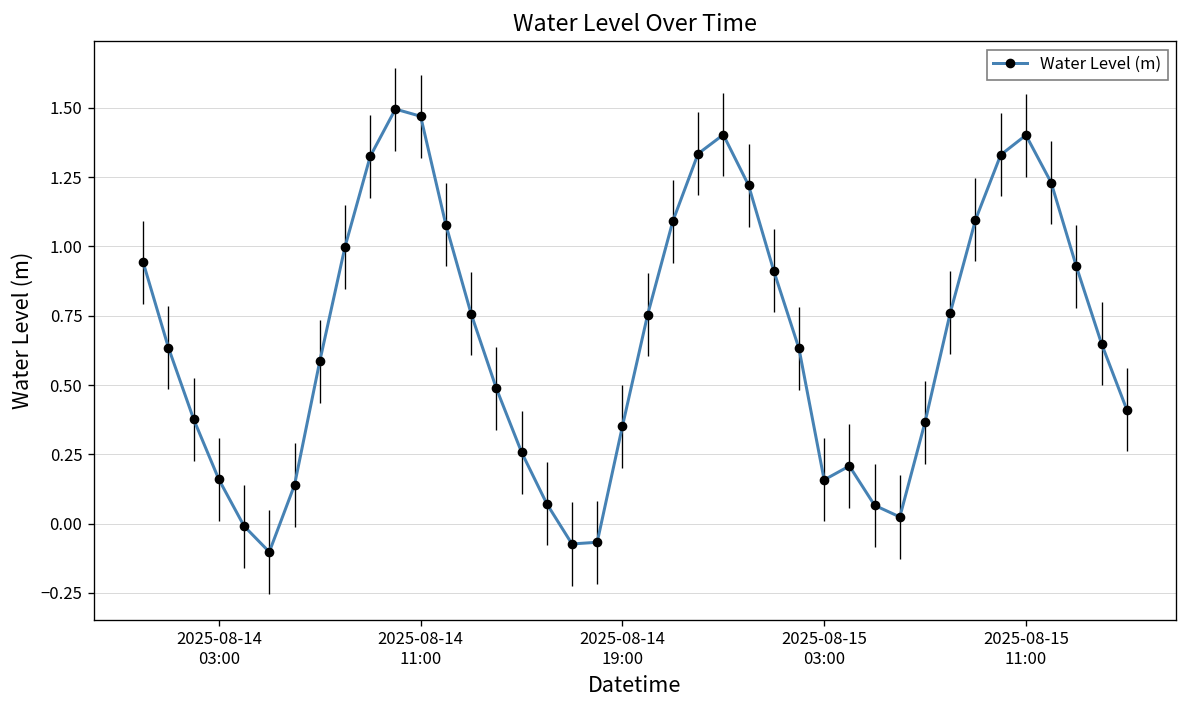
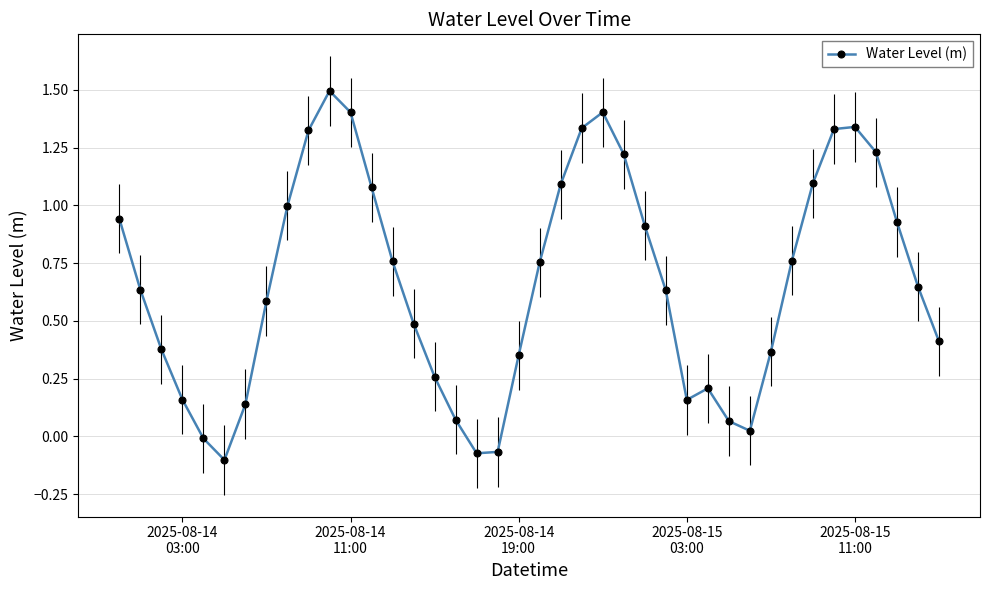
  {
    "2025-08-14 03:00": 0.16,
-   "2025-08-14 11:00": 1.47,
+   "2025-08-14 11:00": 1.40,
    "2025-08-14 19:00": 0.35,
    "2025-08-15 03:00": 0.16,
-   "2025-08-15 11:00": 1.40
+   "2025-08-15 11:00": 1.34
  }
